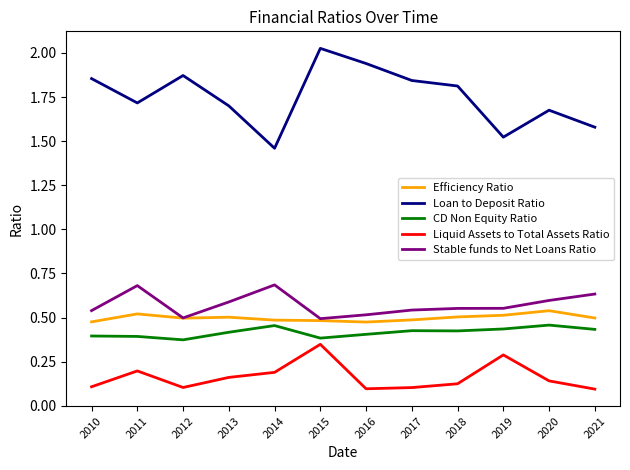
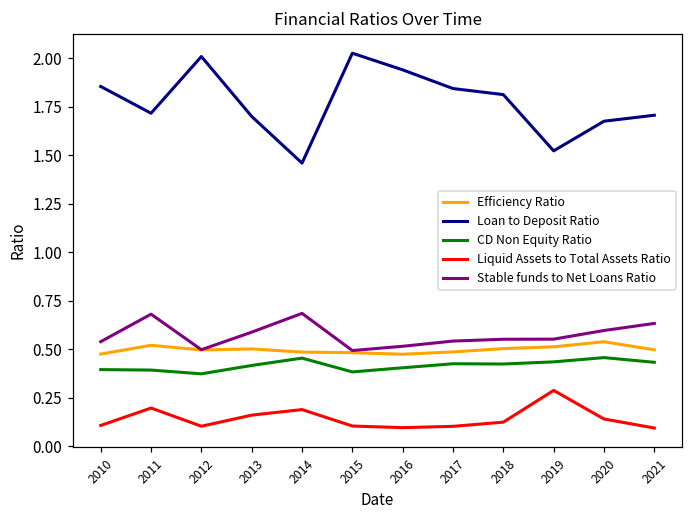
  {
    "Efficiency Ratio": {
      "2010": 0.48,
      "2011": 0.52,
      "2013": 0.50,
      "2014": 0.49,
      "2016": 0.47,
      "2017": 0.49,
      "2018": 0.50,
      "2019": 0.51,
      "2020": 0.54,
      "2021": 0.50
    },
    "Loan to Deposit Ratio": {
      "2010": 1.85,
      "2011": 1.72,
-     "2012": 1.87,
+     "2012": 2.01,
      "2013": 1.70,
      "2014": 1.46,
      "2015": 2.03,
      "2016": 1.94,
      "2017": 1.84,
      "2018": 1.81,
      "2019": 1.52,
      "2020": 1.68,
-     "2021": 1.58
+     "2021": 1.71
    },
    "CD Non Equity Ratio": {
      "2010": 0.40,
      "2011": 0.39,
      "2012": 0.37,
      "2013": 0.42,
      "2014": 0.45,
      "2015": 0.38,
      "2016": 0.40,
      "2017": 0.43,
      "2018": 0.42,
      "2019": 0.44,
      "2020": 0.46,
      "2021": 0.43
    },
    "Liquid Assets to Total Assets Ratio": {
      "2010": 0.11,
      "2011": 0.20,
      "2012": 0.10,
      "2013": 0.16,
      "2014": 0.19,
-     "2015": 0.35,
+     "2015": 0.10,
      "2016": 0.10,
      "2017": 0.10,
      "2018": 0.12,
      "2019": 0.29,
      "2020": 0.14,
      "2021": 0.09
    },
    "Stable funds to Net Loans Ratio": {
      "2010": 0.54,
      "2011": 0.68,
      "2013": 0.59,
      "2014": 0.69,
      "2016": 0.52,
      "2017": 0.54,
      "2018": 0.55,
      "2019": 0.55,
      "2020": 0.60,
      "2021": 0.63
    }
  }
